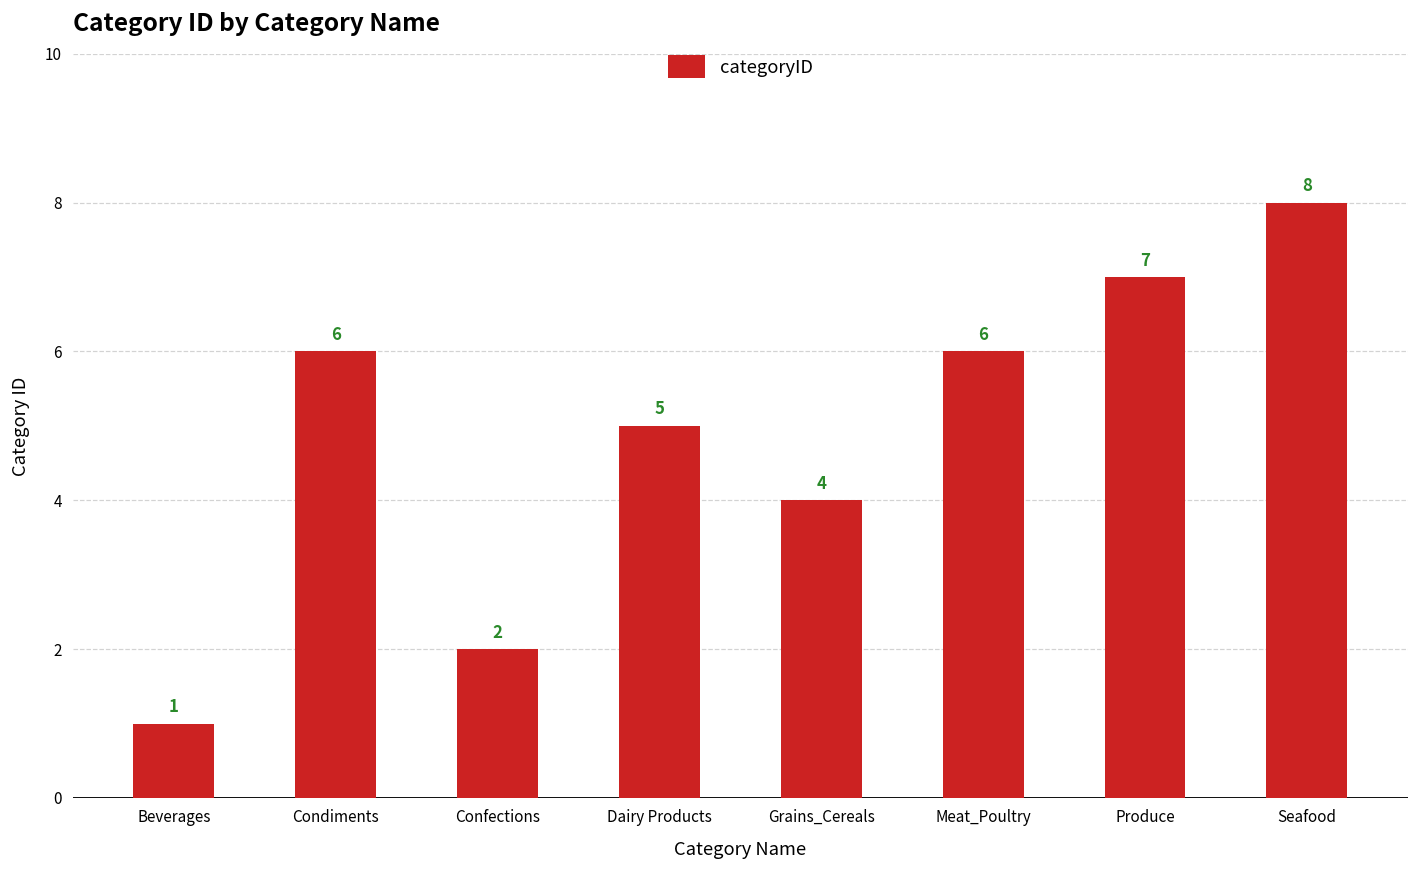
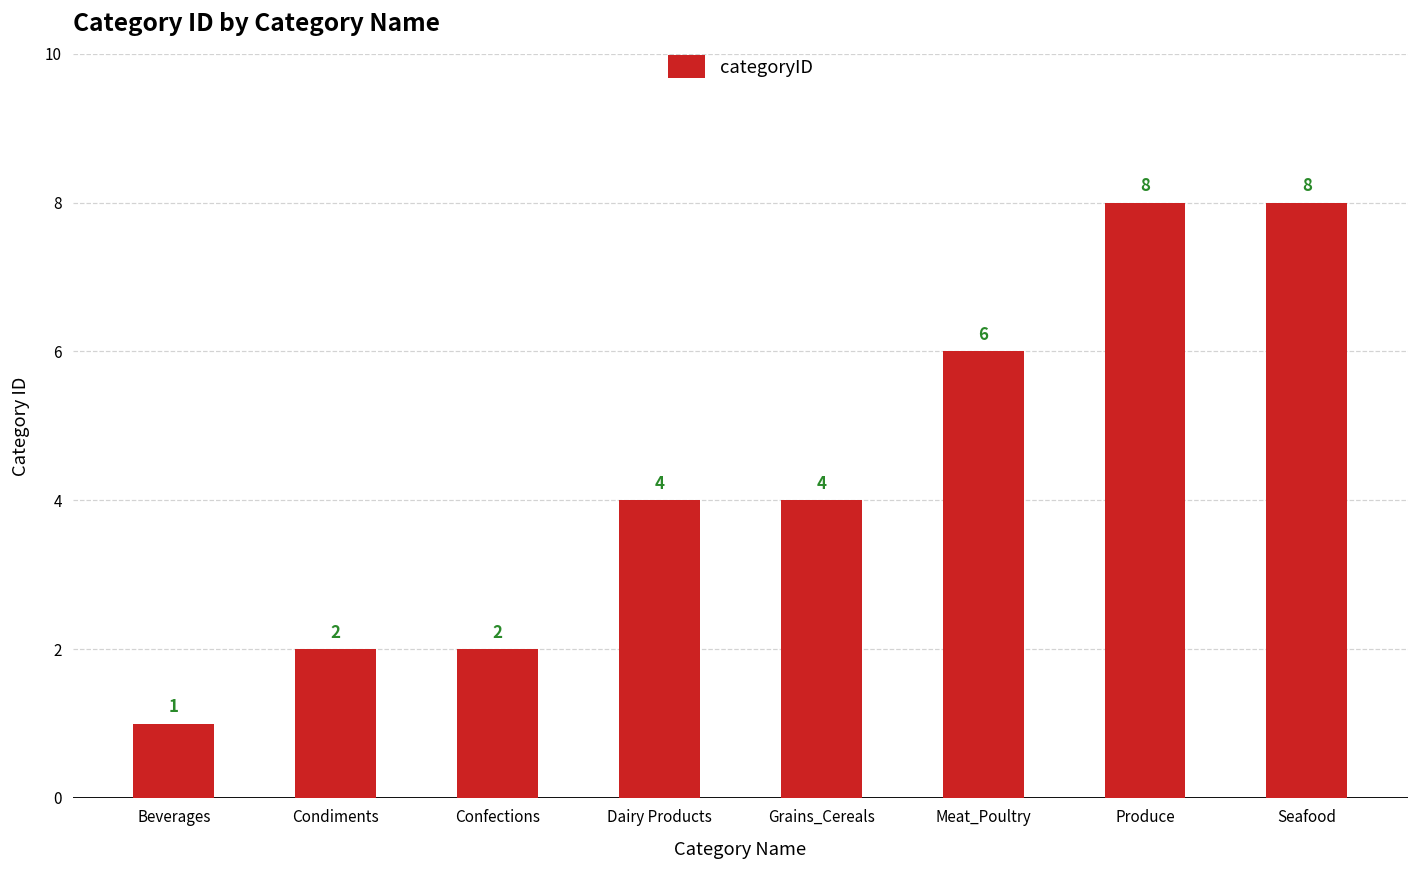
  {
    "Beverages": 1,
-   "Condiments": 6,
+   "Condiments": 2,
    "Confections": 2,
-   "Dairy Products": 5,
+   "Dairy Products": 4,
    "Grains_Cereals": 4,
    "Meat_Poultry": 6,
-   "Produce": 7,
+   "Produce": 8,
    "Seafood": 8
  }
